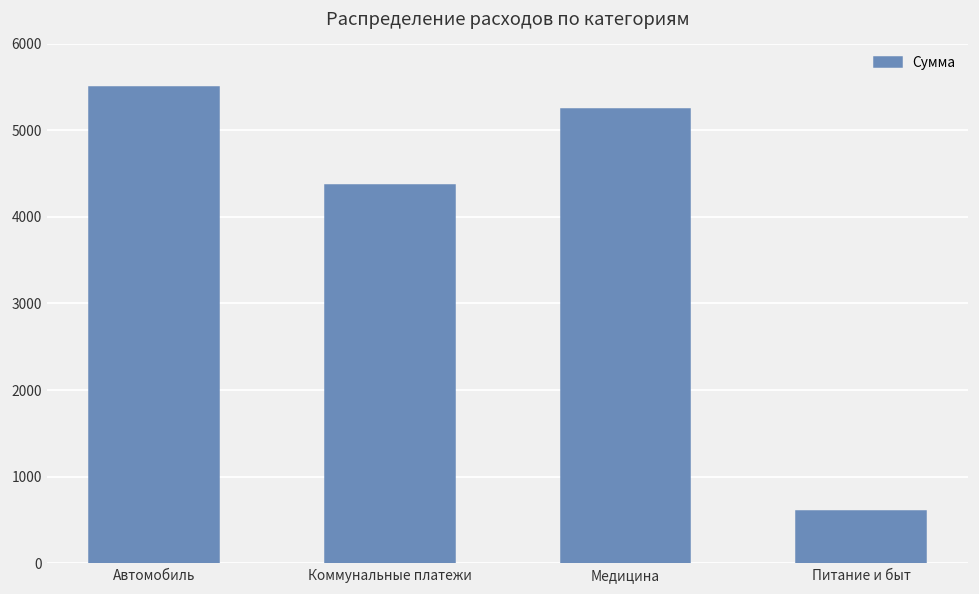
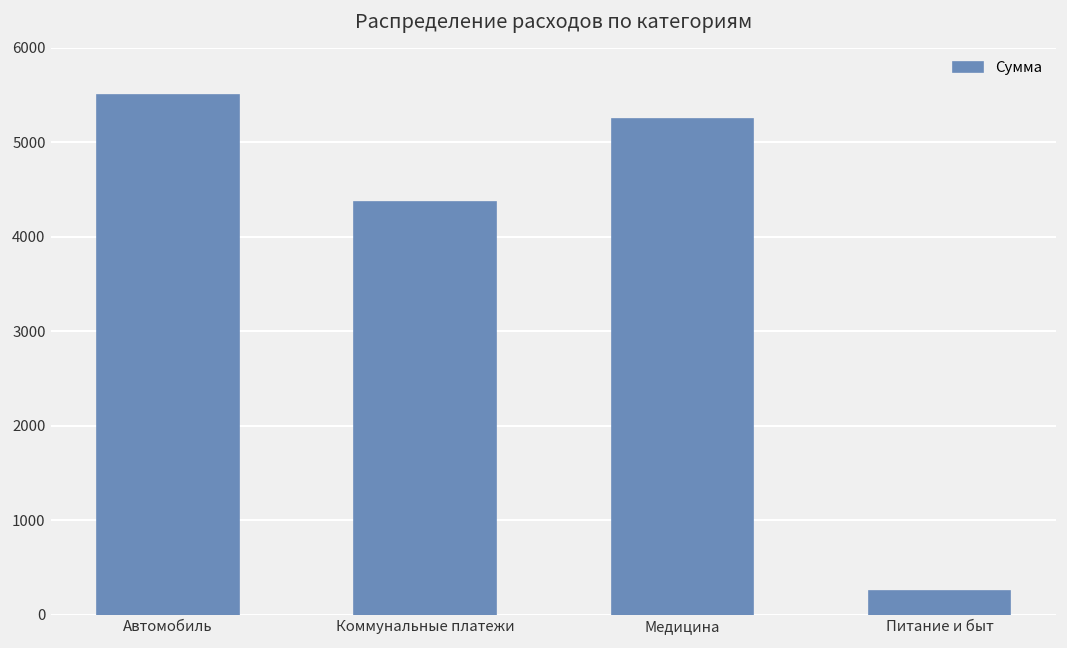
  {
    "Автомобиль": 5500,
    "Коммунальные платежи": 4400,
    "Медицина": 5200,
-   "Питание и быт": 600
+   "Питание и быт": 200
  }
